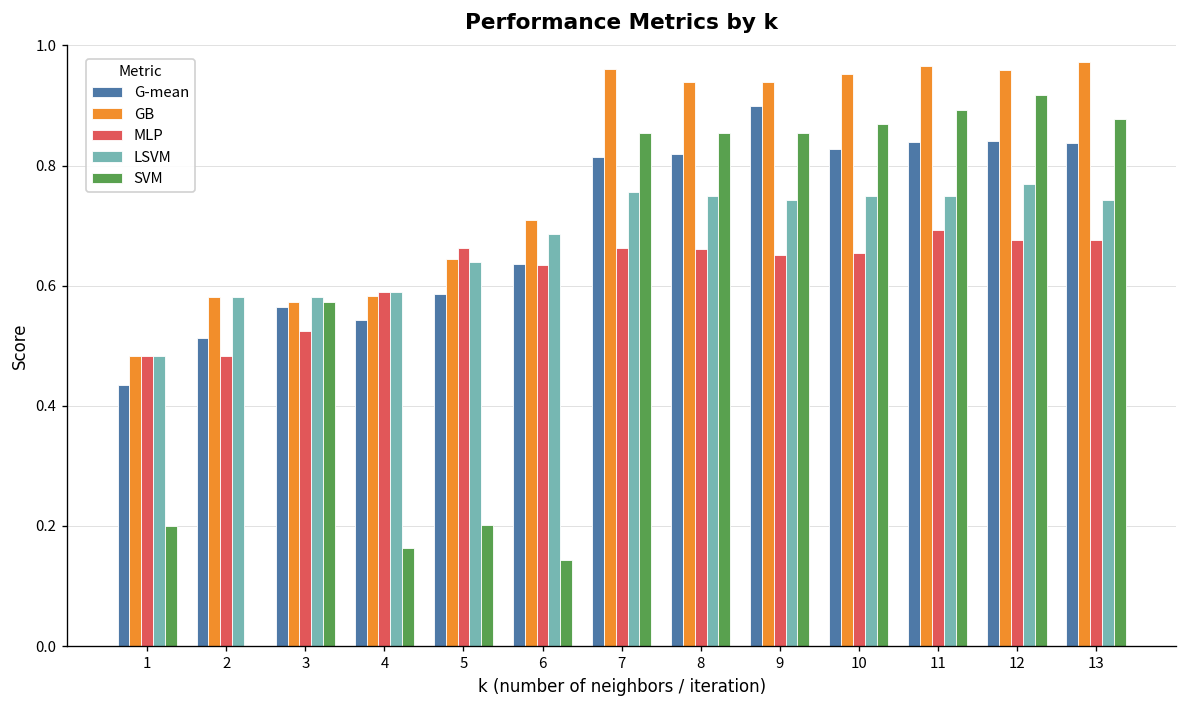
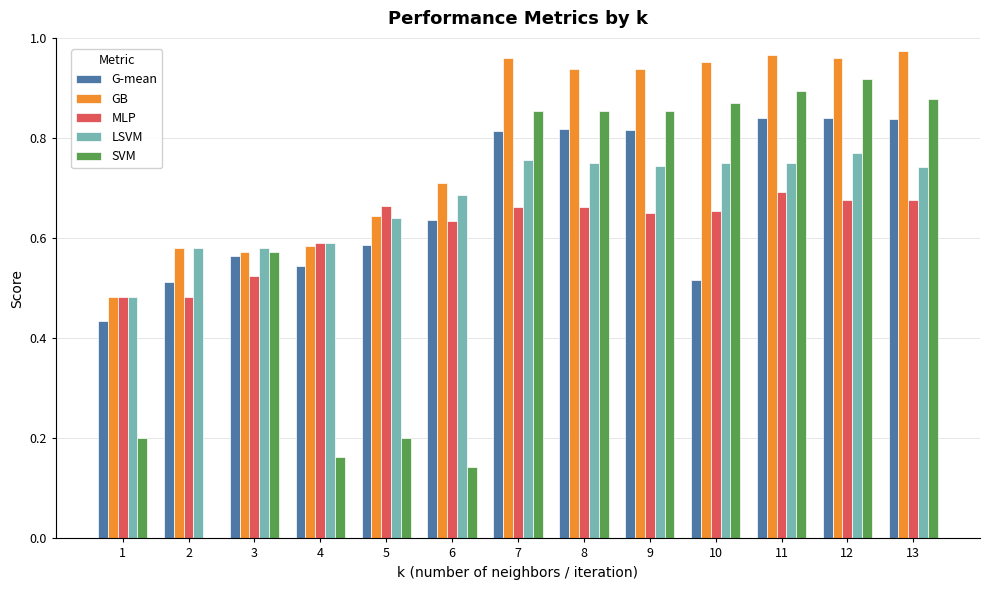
  {
    "G-mean": {
      "1": 0.43,
      "2": 0.51,
      "3": 0.56,
      "4": 0.54,
      "5": 0.59,
      "6": 0.64,
      "7": 0.81,
      "8": 0.82,
-     "9": 0.90,
-     "10": 0.83,
+     "9": 0.82,
+     "10": 0.52,
      "11": 0.84,
      "12": 0.84,
      "13": 0.84
    },
    "GB": {
      "1": 0.48,
      "2": 0.58,
      "3": 0.57,
      "4": 0.58,
      "5": 0.64,
      "6": 0.71,
      "7": 0.96,
      "8": 0.94,
      "9": 0.94,
      "10": 0.95,
      "11": 0.97,
      "12": 0.96,
      "13": 0.97
    },
    "MLP": {
      "1": 0.48,
      "2": 0.48,
      "3": 0.53,
      "4": 0.59,
      "5": 0.66,
      "6": 0.63,
      "7": 0.66,
      "8": 0.66,
      "9": 0.65,
      "10": 0.65,
      "11": 0.69,
      "12": 0.68,
      "13": 0.68
    },
    "LSVM": {
      "1": 0.48,
      "2": 0.58,
      "3": 0.58,
      "4": 0.59,
      "5": 0.64,
      "6": 0.69,
      "7": 0.76,
      "8": 0.75,
      "9": 0.74,
      "10": 0.75,
      "11": 0.75,
      "12": 0.77,
      "13": 0.74
    },
    "SVM": {
      "1": 0.20,
      "2": 0.00,
      "3": 0.57,
      "4": 0.16,
      "5": 0.20,
      "6": 0.14,
      "7": 0.85,
      "8": 0.85,
      "9": 0.85,
      "10": 0.87,
      "11": 0.89,
      "12": 0.92,
      "13": 0.88
    }
  }
